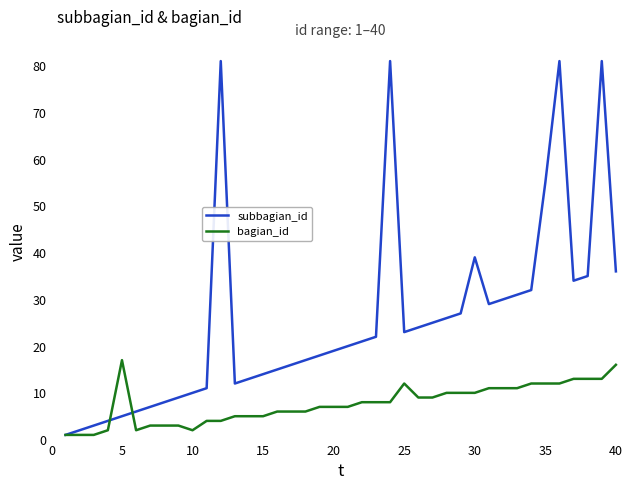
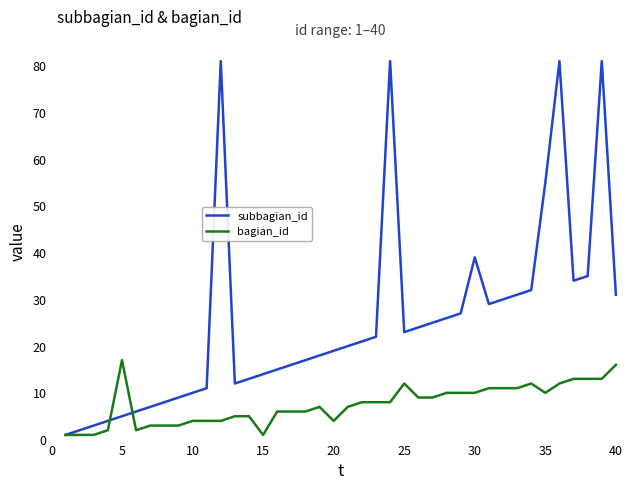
  {
    "subbagian_id": {
      "5": 5,
      "10": 10,
      "15": 14,
      "20": 19,
      "25": 23,
      "30": 39,
      "35": 55,
-     "40": 36
+     "40": 31
    },
    "bagian_id": {
      "5": 17,
-     "10": 2,
-     "15": 5,
-     "20": 7,
+     "10": 4,
+     "15": 1,
+     "20": 4,
      "25": 12,
      "30": 10,
-     "35": 12,
+     "35": 10,
      "40": 16
    }
  }
